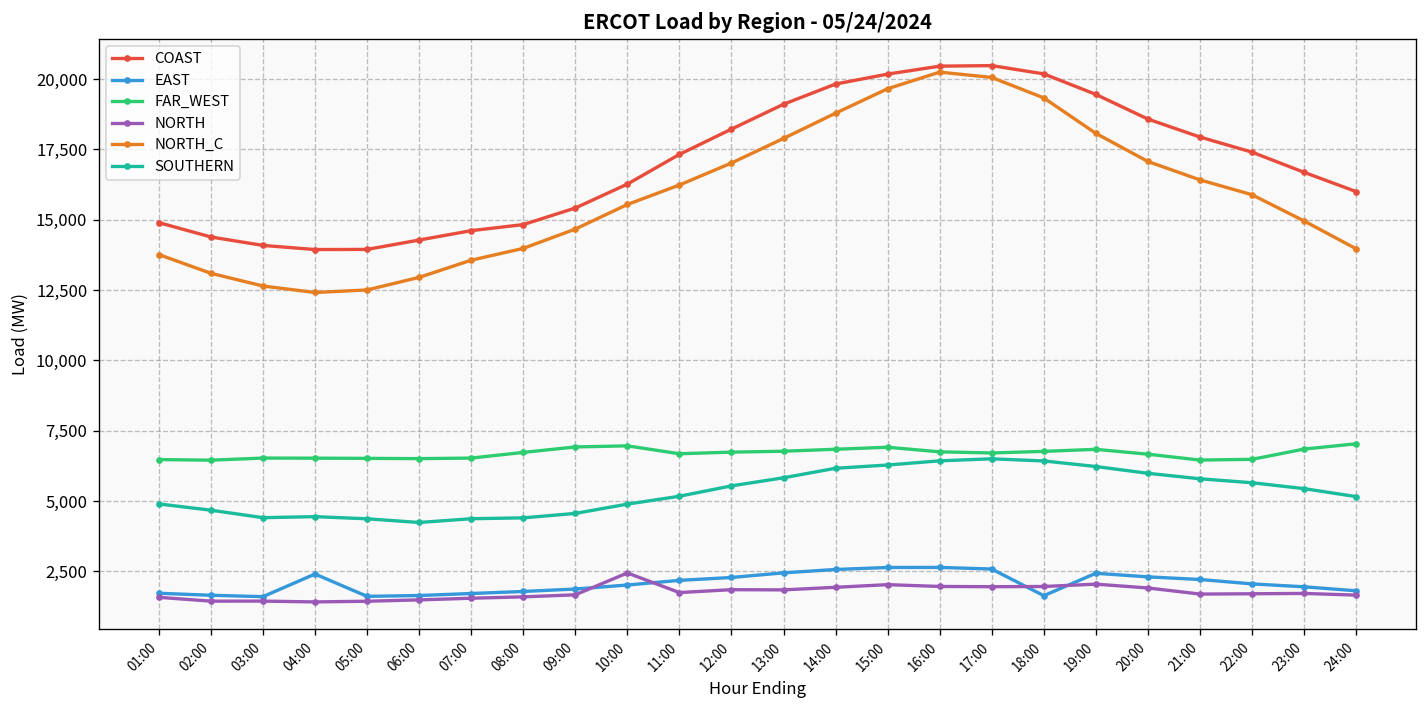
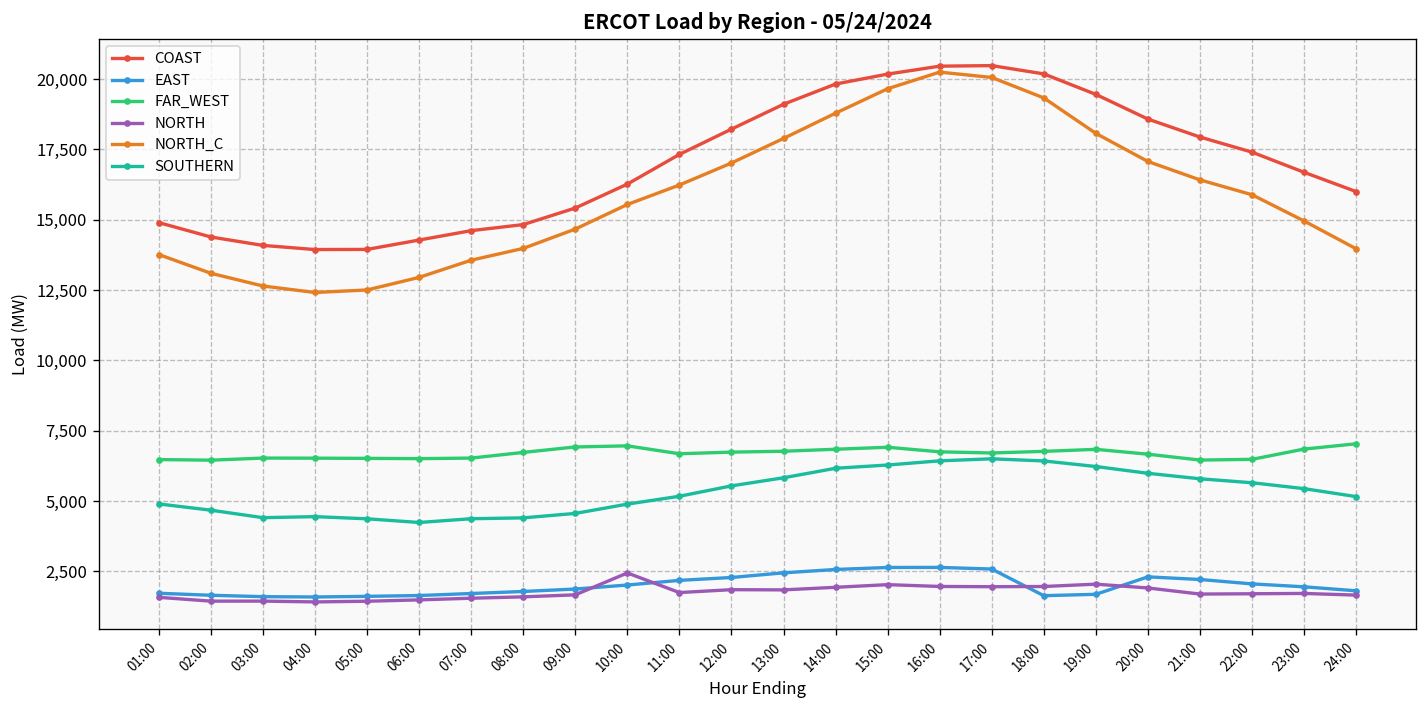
  {
    "EAST": {
      "01:00": "1,700",
      "02:00": "1,700",
      "03:00": "1,600",
-     "04:00": "2,400",
+     "04:00": "1,600",
      "05:00": "1,600",
      "06:00": "1,600",
      "07:00": "1,700",
      "08:00": "1,800",
      "09:00": "1,900",
      "10:00": "2,000",
      "11:00": "2,200",
      "12:00": "2,300",
      "13:00": "2,400",
      "14:00": "2,600",
      "15:00": "2,600",
      "16:00": "2,600",
      "17:00": "2,600",
      "18:00": "1,600",
-     "19:00": "2,400",
+     "19:00": "1,700",
      "20:00": "2,300",
      "21:00": "2,200",
      "22:00": "2,100",
      "23:00": "2,000",
      "24:00": "1,800"
    },
    "NORTH": {
      "01:00": "1,600",
      "02:00": "1,400",
      "03:00": "1,400",
      "04:00": "1,400",
      "05:00": "1,400",
      "06:00": "1,500",
      "07:00": "1,500",
      "08:00": "1,600",
      "09:00": "1,700",
      "10:00": "2,400",
      "11:00": "1,700",
      "12:00": "1,900",
      "13:00": "1,800",
      "14:00": "1,900",
      "15:00": "2,000",
      "16:00": "2,000",
      "17:00": "2,000",
      "18:00": "2,000",
      "19:00": "2,000",
      "20:00": "1,900",
      "21:00": "1,700",
      "22:00": "1,700",
      "23:00": "1,700",
      "24:00": "1,700"
    }
  }
